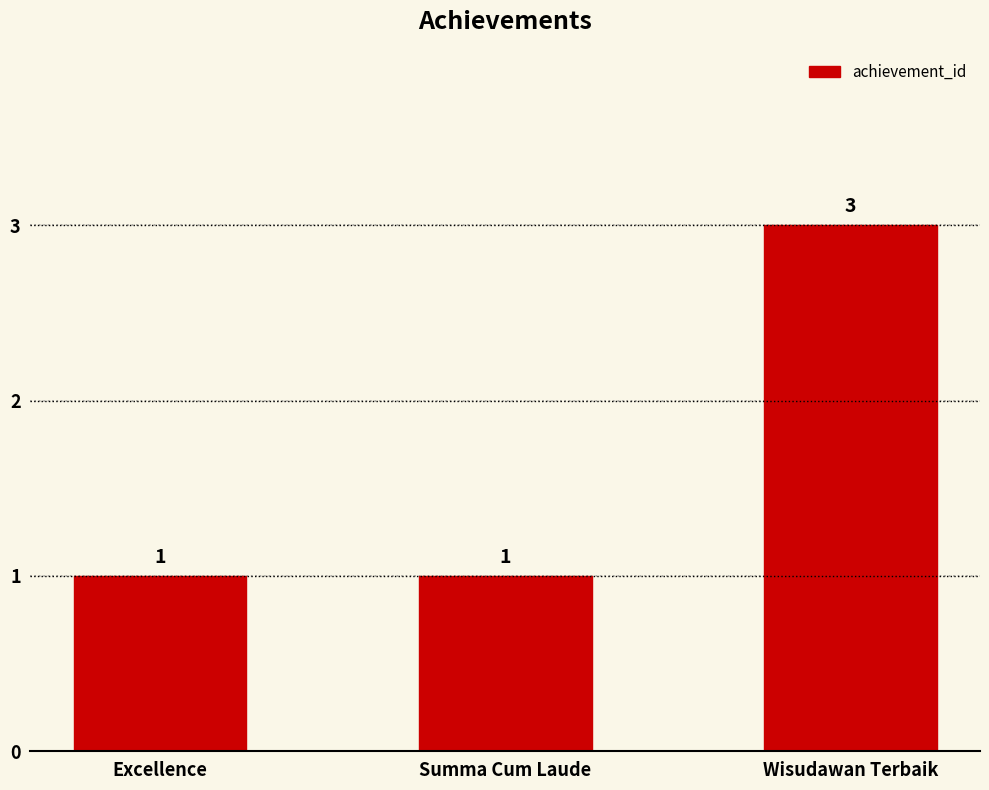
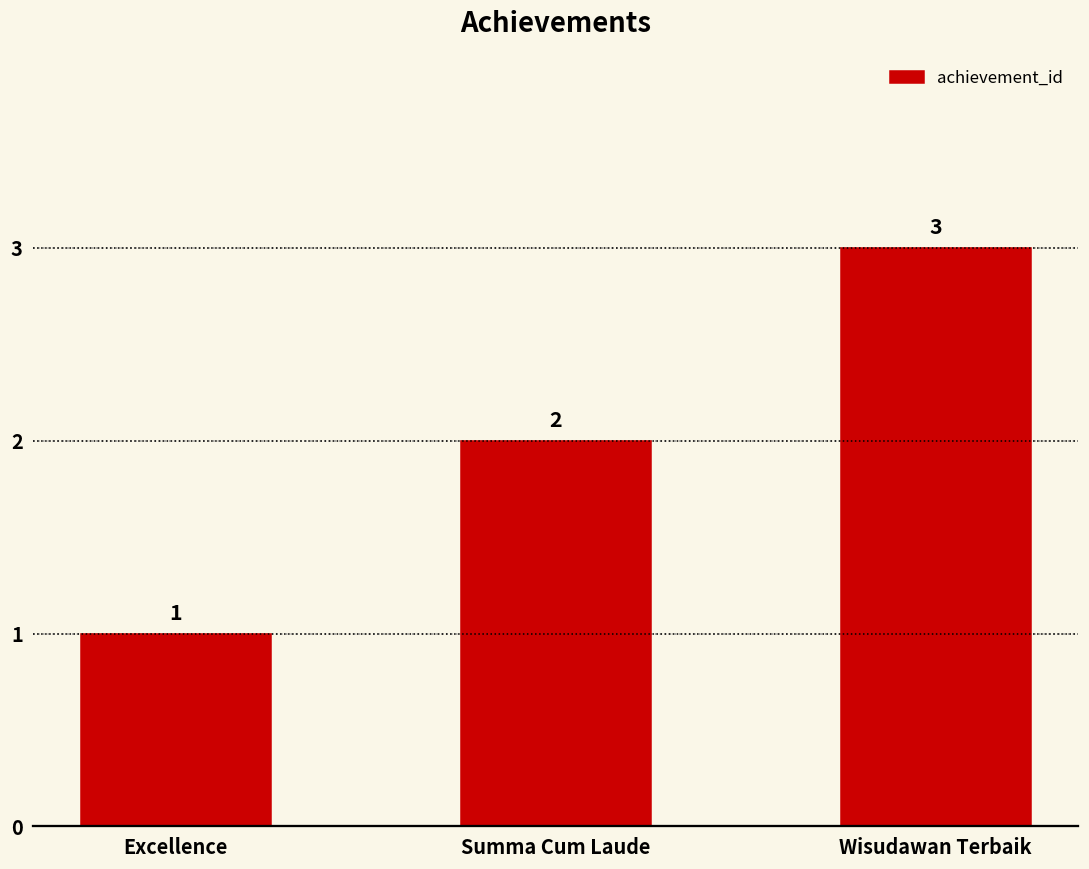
  {
    "Excellence": 1,
-   "Summa Cum Laude": 1,
+   "Summa Cum Laude": 2,
    "Wisudawan Terbaik": 3
  }
